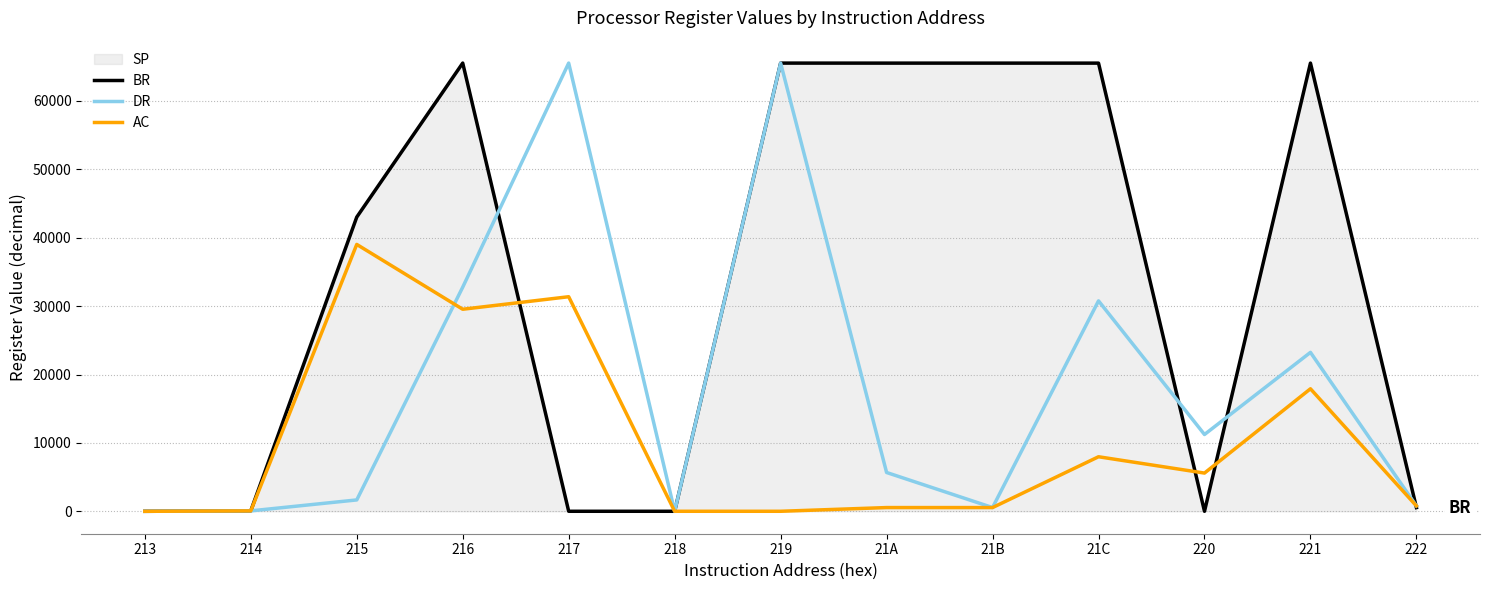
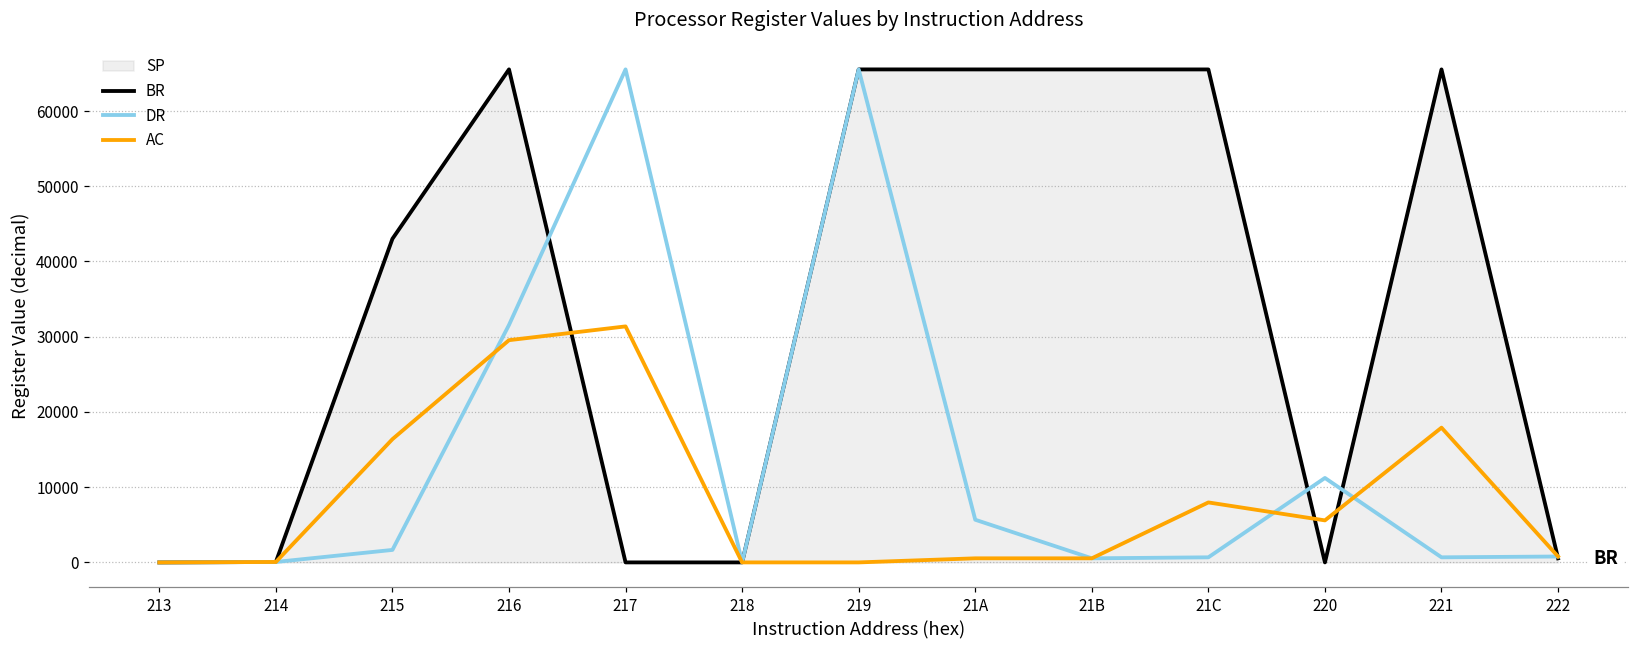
  {
    "SP": {
      "215": 43000,
      "216": 66000,
      "217": 0,
      "21A": 66000,
      "21B": 66000,
      "21C": 66000,
      "220": 0,
      "221": 66000
    },
    "DR": {
      "215": 2000,
-     "216": 33000,
+     "216": 32000,
      "217": 66000,
      "21A": 6000,
-     "21C": 31000,
+     "21C": 1000,
      "220": 11000,
-     "221": 23000
+     "221": 1000
    },
    "AC": {
-     "215": 39000,
+     "215": 16000,
      "216": 30000,
      "217": 31000,
      "219": 0,
      "21A": 1000,
      "21C": 8000,
      "220": 6000,
      "221": 18000
    }
  }
